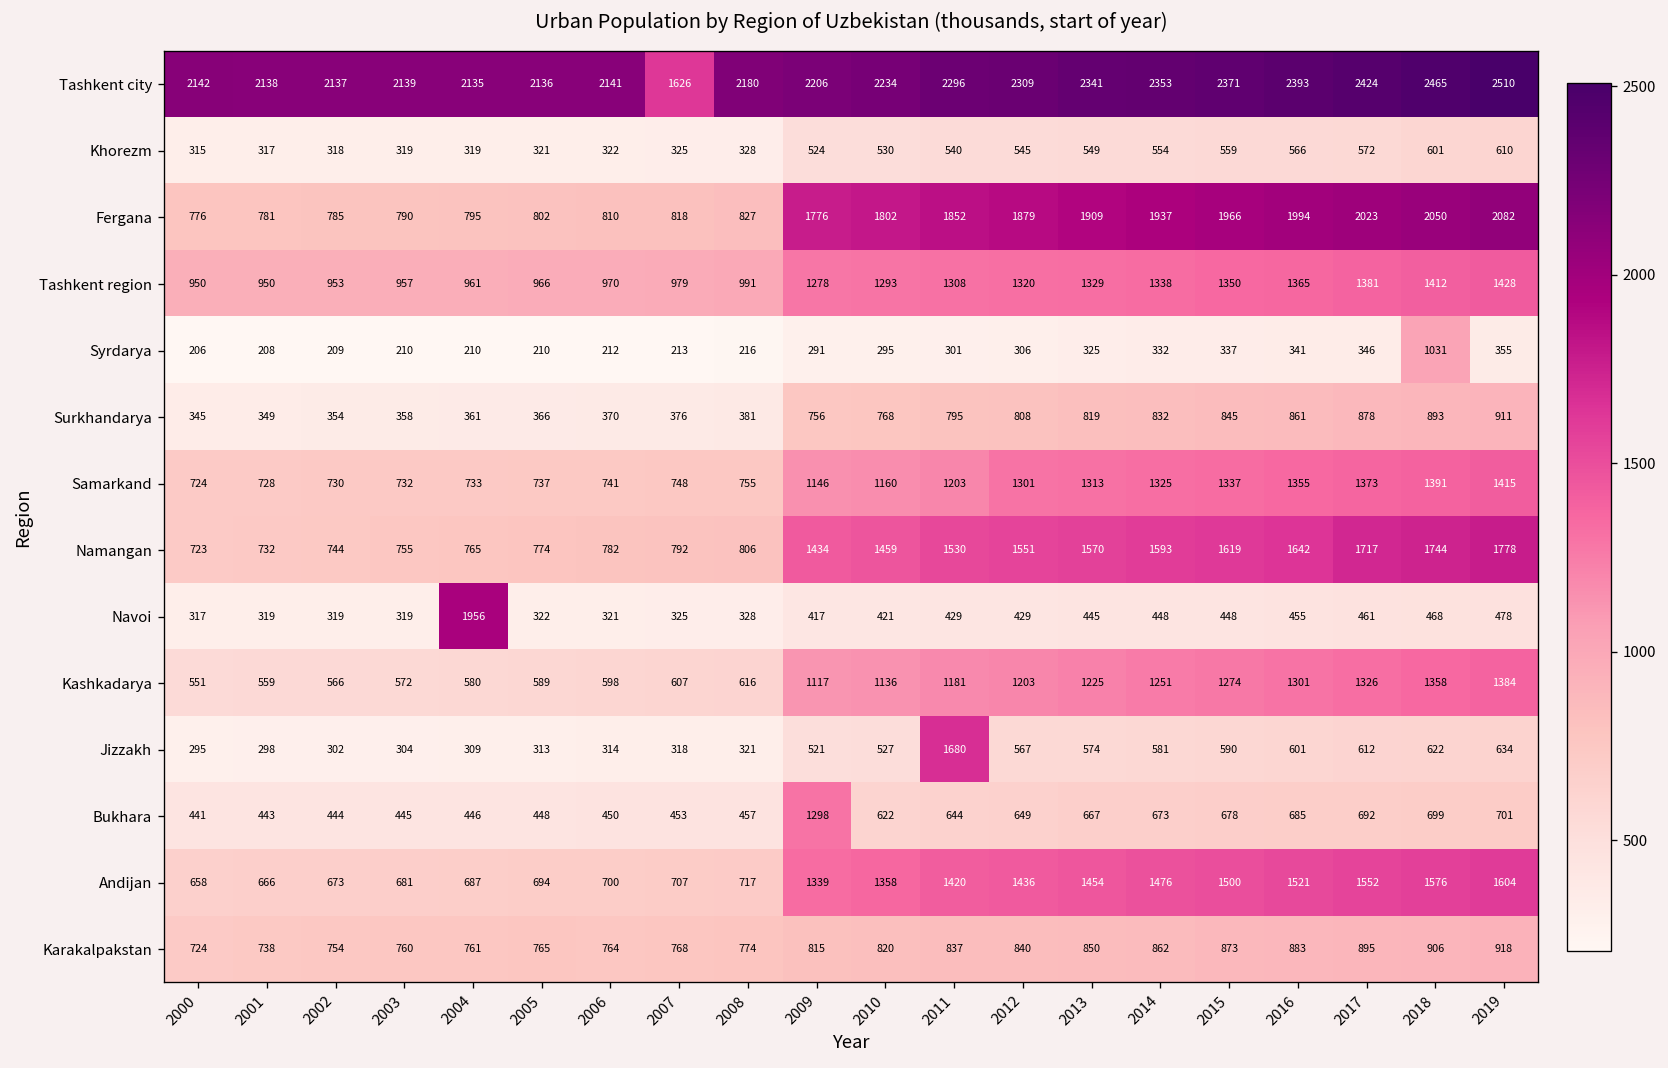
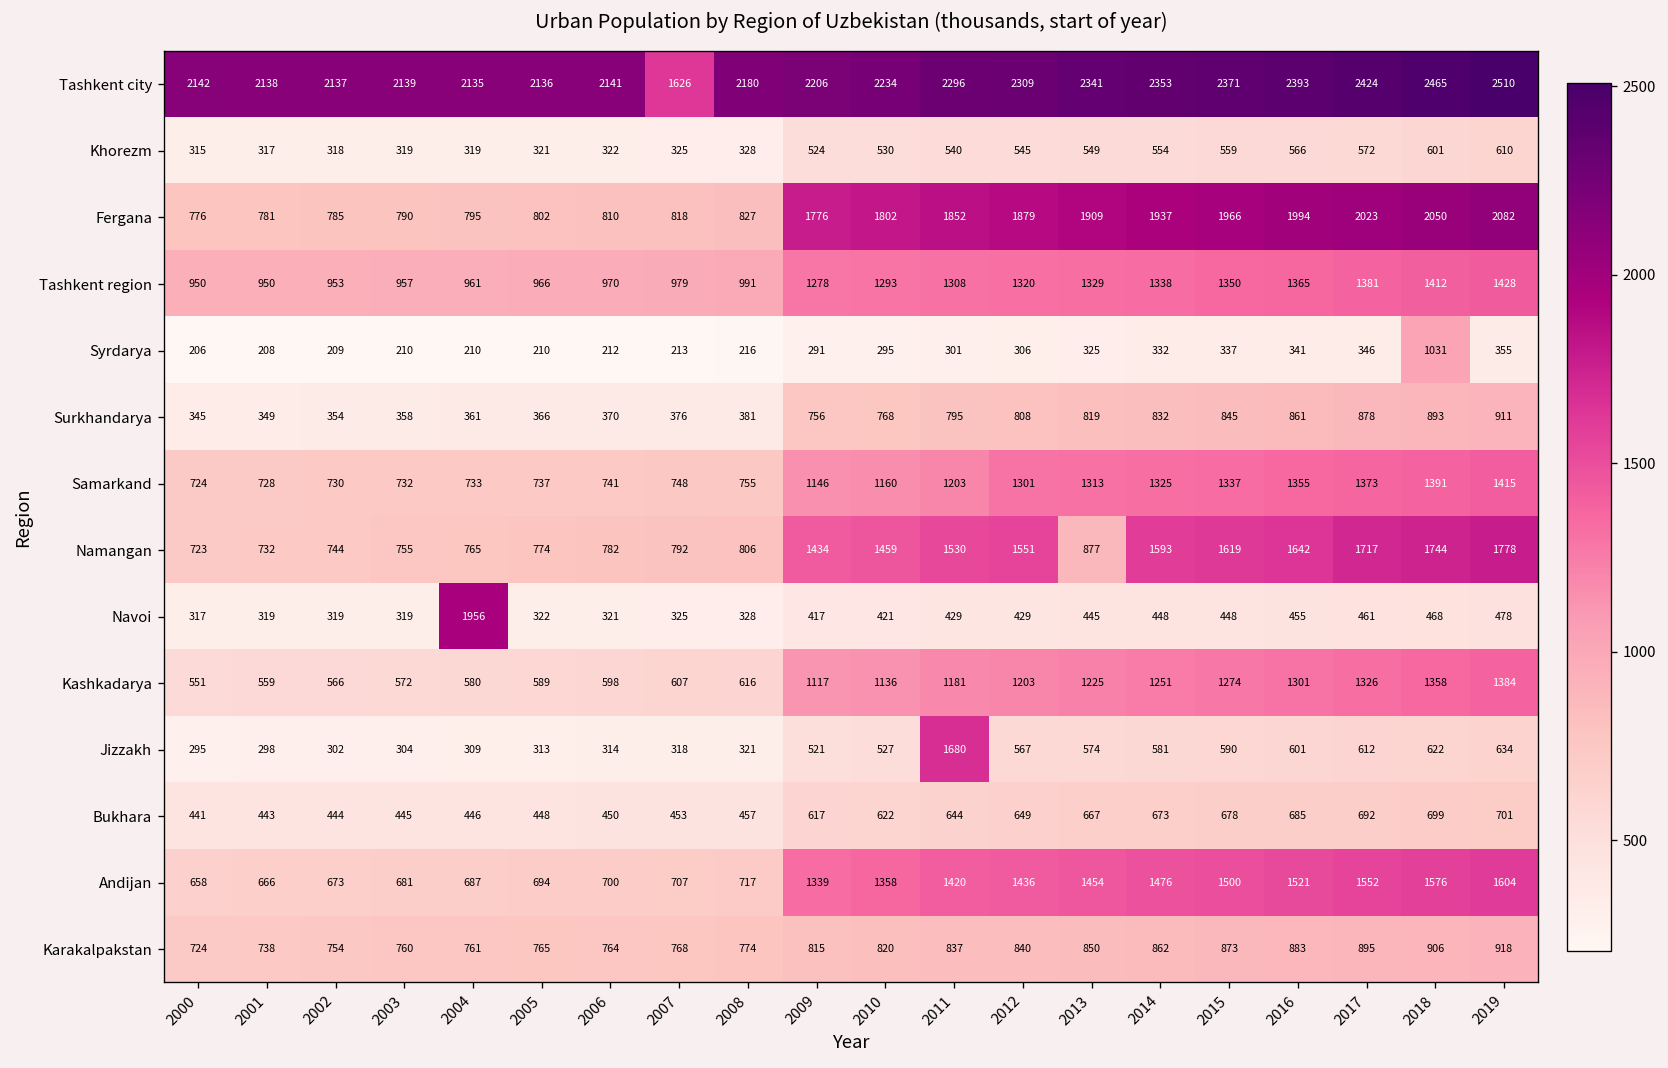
  {
    "Namangan": {
      "2000": 723,
      "2001": 732,
      "2002": 744,
      "2003": 755,
      "2004": 765,
      "2005": 774,
      "2006": 782,
      "2007": 792,
      "2008": 806,
      "2009": 1434,
      "2010": 1459,
      "2011": 1530,
      "2012": 1551,
-     "2013": 1570,
+     "2013": 877,
      "2014": 1593,
      "2015": 1619,
      "2016": 1642,
      "2017": 1717,
      "2018": 1744,
      "2019": 1778
    },
    "Bukhara": {
      "2000": 441,
      "2001": 443,
      "2002": 444,
      "2003": 445,
      "2004": 446,
      "2005": 448,
      "2006": 450,
      "2007": 453,
      "2008": 457,
-     "2009": 1298,
+     "2009": 617,
      "2010": 622,
      "2011": 644,
      "2012": 649,
      "2013": 667,
      "2014": 673,
      "2015": 678,
      "2016": 685,
      "2017": 692,
      "2018": 699,
      "2019": 701
    }
  }
